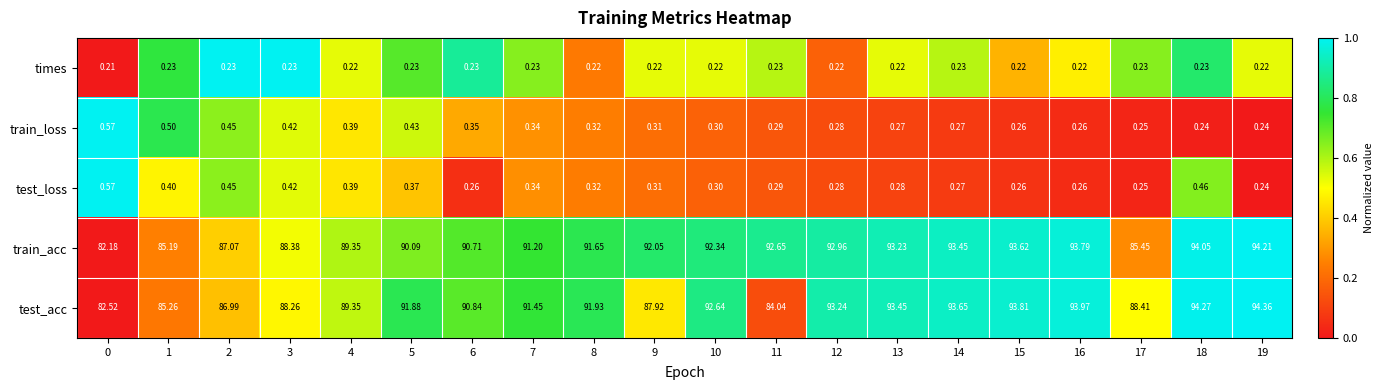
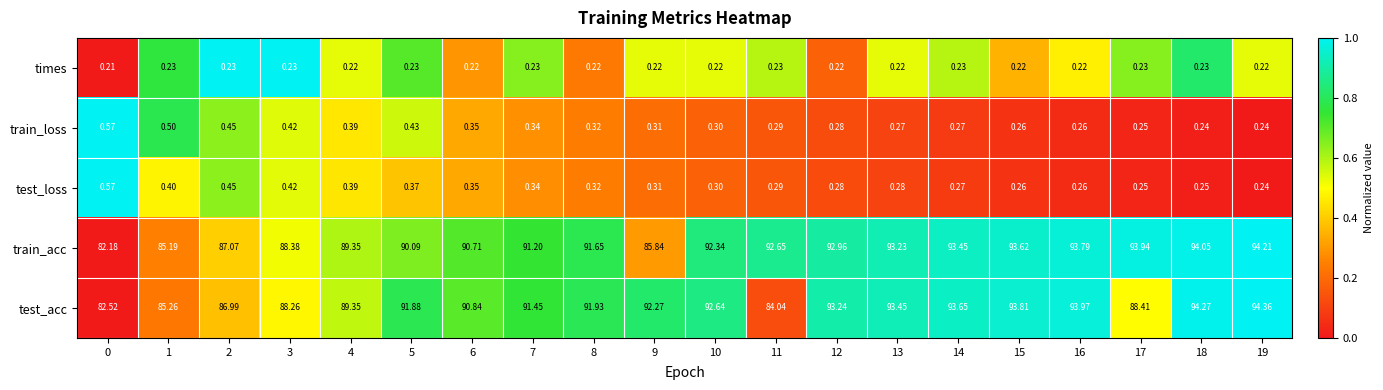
  {
    "times": {
      "0": 0.21,
      "1": 0.23,
      "2": 0.23,
      "3": 0.23,
      "4": 0.22,
      "5": 0.23,
-     "6": 0.23,
+     "6": 0.22,
      "7": 0.23,
      "8": 0.22,
      "9": 0.22,
      "10": 0.22,
      "11": 0.23,
      "12": 0.22,
      "13": 0.22,
      "14": 0.23,
      "15": 0.22,
      "16": 0.22,
      "17": 0.23,
      "18": 0.23,
      "19": 0.22
    },
    "train_loss": {
      "0": 0.57,
      "1": 0.50,
      "2": 0.45,
      "3": 0.42,
      "4": 0.39,
      "5": 0.43,
      "6": 0.35,
      "7": 0.34,
      "8": 0.32,
      "9": 0.31,
      "10": 0.30,
      "11": 0.29,
      "12": 0.28,
      "13": 0.27,
      "14": 0.27,
      "15": 0.26,
      "16": 0.26,
      "17": 0.25,
      "18": 0.24,
      "19": 0.24
    },
    "test_loss": {
      "0": 0.57,
      "1": 0.40,
      "2": 0.45,
      "3": 0.42,
      "4": 0.39,
      "5": 0.37,
-     "6": 0.26,
+     "6": 0.35,
      "7": 0.34,
      "8": 0.32,
      "9": 0.31,
      "10": 0.30,
      "11": 0.29,
      "12": 0.28,
      "13": 0.28,
      "14": 0.27,
      "15": 0.26,
      "16": 0.26,
      "17": 0.25,
-     "18": 0.46,
+     "18": 0.25,
      "19": 0.24
    },
    "train_acc": {
      "0": 82.18,
      "1": 85.19,
      "2": 87.07,
      "3": 88.38,
      "4": 89.35,
      "5": 90.09,
      "6": 90.71,
      "7": 91.20,
      "8": 91.65,
-     "9": 92.05,
+     "9": 85.84,
      "10": 92.34,
      "11": 92.65,
      "12": 92.96,
      "13": 93.23,
      "14": 93.45,
      "15": 93.62,
      "16": 93.79,
-     "17": 85.45,
+     "17": 93.94,
      "18": 94.05,
      "19": 94.21
    },
    "test_acc": {
      "0": 82.52,
      "1": 85.26,
      "2": 86.99,
      "3": 88.26,
      "4": 89.35,
      "5": 91.88,
      "6": 90.84,
      "7": 91.45,
      "8": 91.93,
-     "9": 87.92,
+     "9": 92.27,
      "10": 92.64,
      "11": 84.04,
      "12": 93.24,
      "13": 93.45,
      "14": 93.65,
      "15": 93.81,
      "16": 93.97,
      "17": 88.41,
      "18": 94.27,
      "19": 94.36
    }
  }
